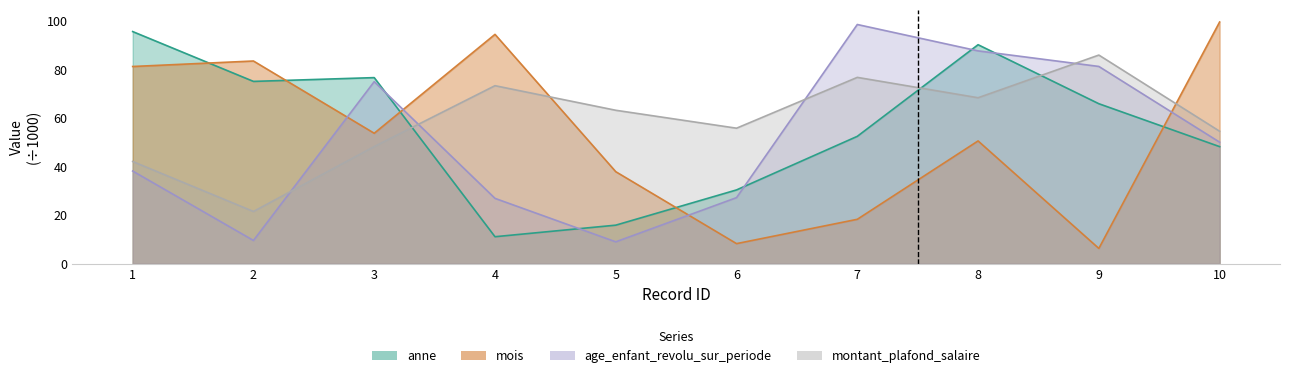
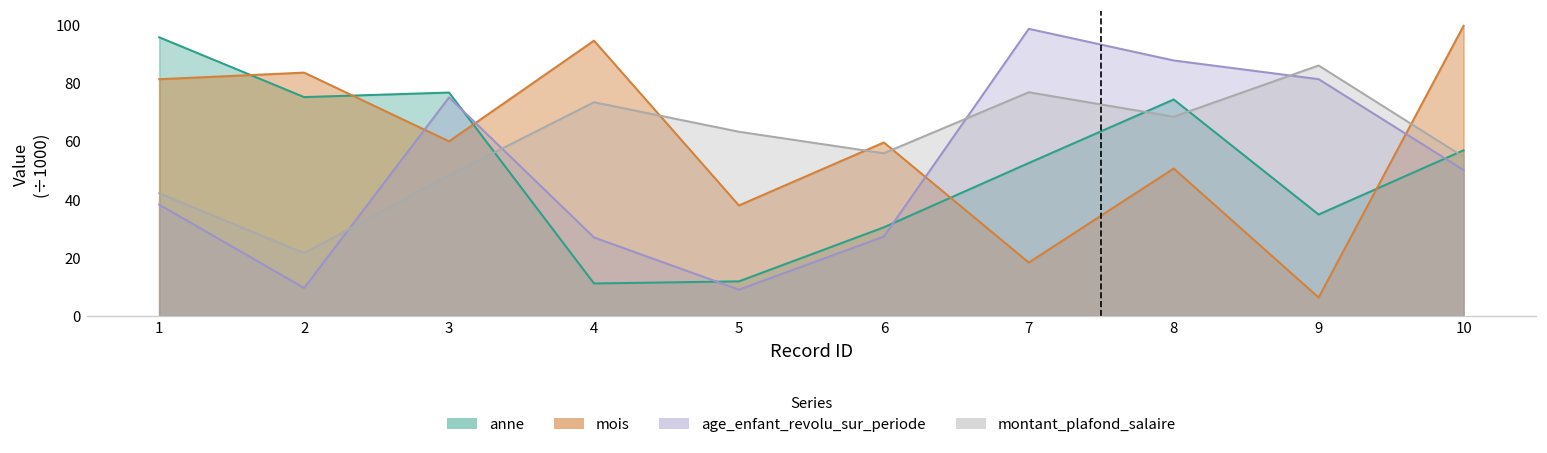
  {
    "anne": {
      "1": 96,
      "2": 75,
      "3": 77,
      "4": 11,
-     "5": 16,
+     "5": 12,
      "6": 30,
      "7": 52,
-     "8": 90,
-     "9": 66,
-     "10": 48
+     "8": 74,
+     "9": 35,
+     "10": 57
    },
    "mois": {
      "1": 81,
      "2": 84,
-     "3": 54,
+     "3": 60,
      "4": 95,
      "5": 38,
-     "6": 8,
+     "6": 60,
      "7": 18,
      "8": 51,
      "9": 6,
      "10": 100
    }
  }
